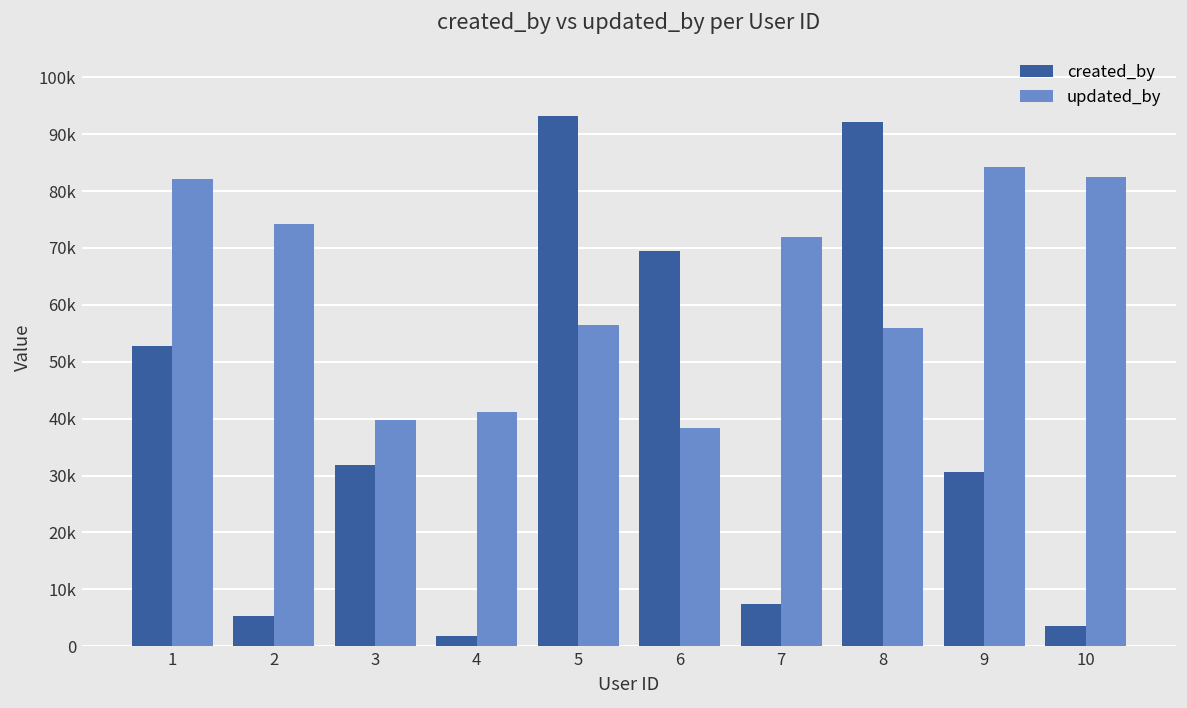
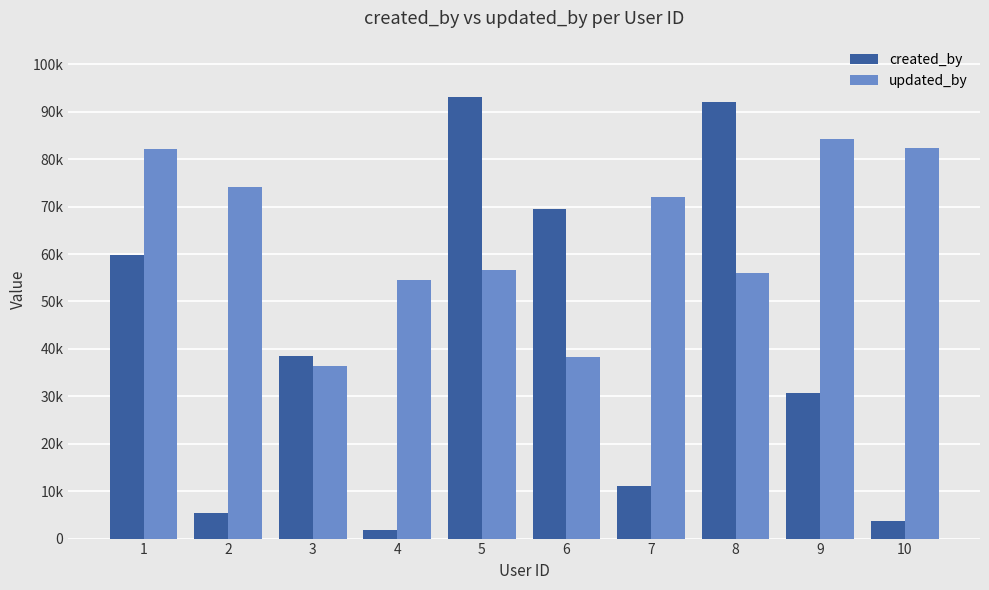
  {
    "created_by": {
-     "1": 53000,
+     "1": 60000,
      "2": 5000,
-     "3": 32000,
+     "3": 38000,
      "4": 2000,
      "5": 93000,
      "6": 70000,
-     "7": 7000,
+     "7": 11000,
      "8": 92000,
      "9": 31000,
      "10": 4000
    },
    "updated_by": {
      "1": 82000,
      "2": 74000,
-     "3": 40000,
-     "4": 41000,
+     "3": 36000,
+     "4": 55000,
      "5": 57000,
      "6": 38000,
      "7": 72000,
      "8": 56000,
      "9": 84000,
      "10": 82000
    }
  }
